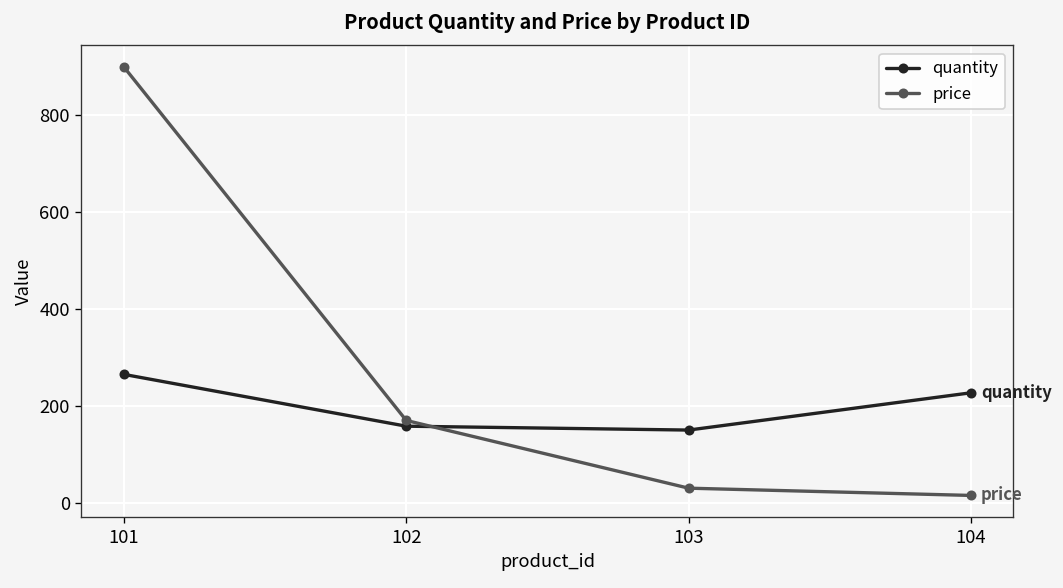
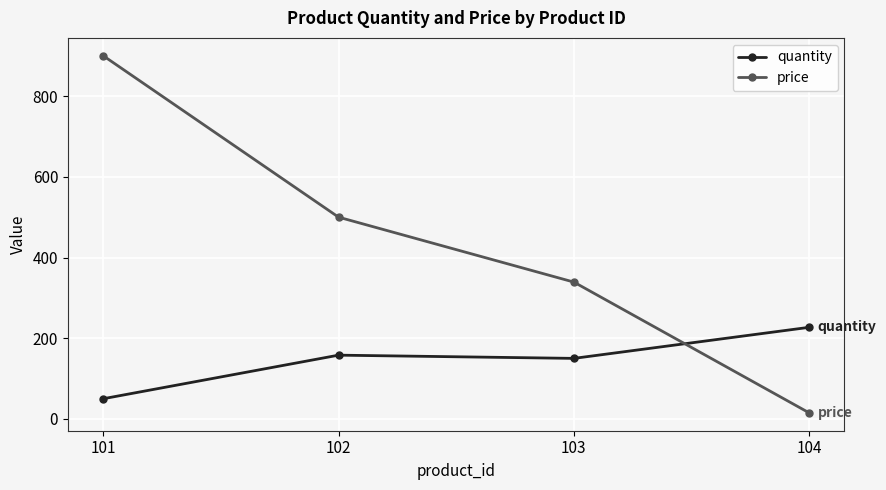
  {
    "quantity": {
-     "101": 270,
+     "101": 50,
      "102": 160,
      "103": 150,
      "104": 230
    },
    "price": {
      "101": 900,
-     "102": 170,
-     "103": 30,
+     "102": 500,
+     "103": 340,
      "104": 10
    }
  }
